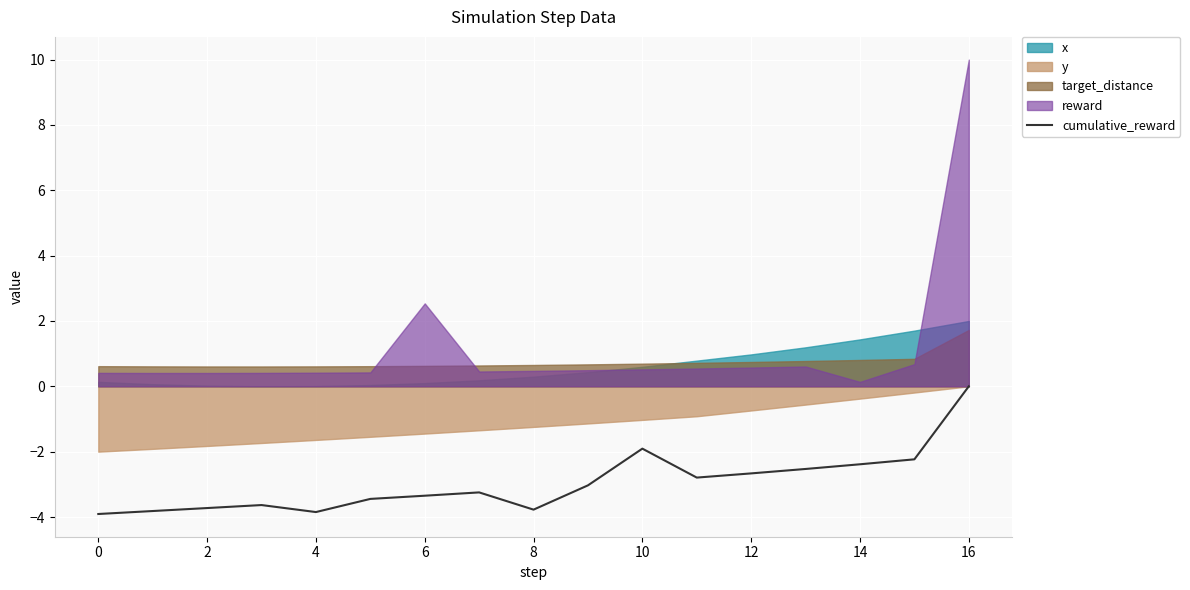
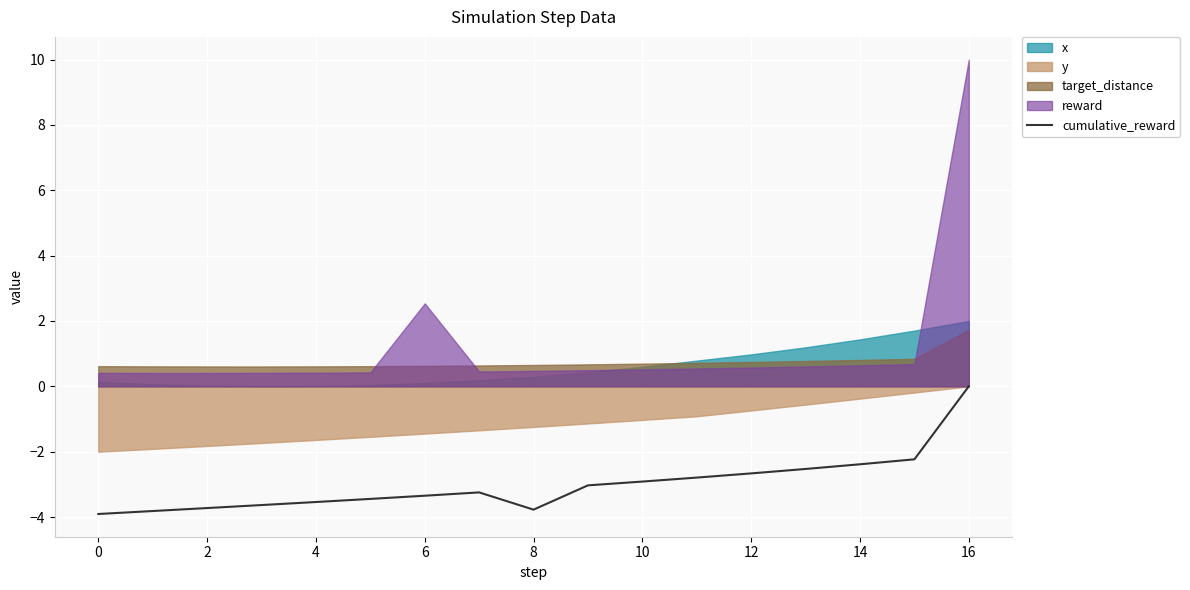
  {
    "cumulative_reward": {
      "0": -3.9,
      "2": -3.7,
-     "4": -3.8,
+     "4": -3.5,
      "6": -3.3,
      "8": -3.8,
-     "10": -1.9,
+     "10": -2.9,
      "12": -2.7,
      "14": -2.4
    },
    "x": {
      "0": 0.1,
      "6": 0.1,
      "8": 0.3,
      "10": 0.6,
      "12": 1.0,
      "14": 1.4,
      "16": 2.0
    },
    "target_distance": {
      "0": 0.6,
      "2": 0.6,
      "4": 0.6,
      "6": 0.6,
      "8": 0.7,
      "10": 0.7,
      "12": 0.7,
      "14": 0.8,
      "16": 1.7
    },
    "reward": {
      "0": 0.4,
      "2": 0.4,
      "4": 0.4,
      "6": 2.5,
      "8": 0.5,
      "10": 0.5,
      "12": 0.6,
-     "14": 0.1,
+     "14": 0.6,
      "16": 10.0
    }
  }
